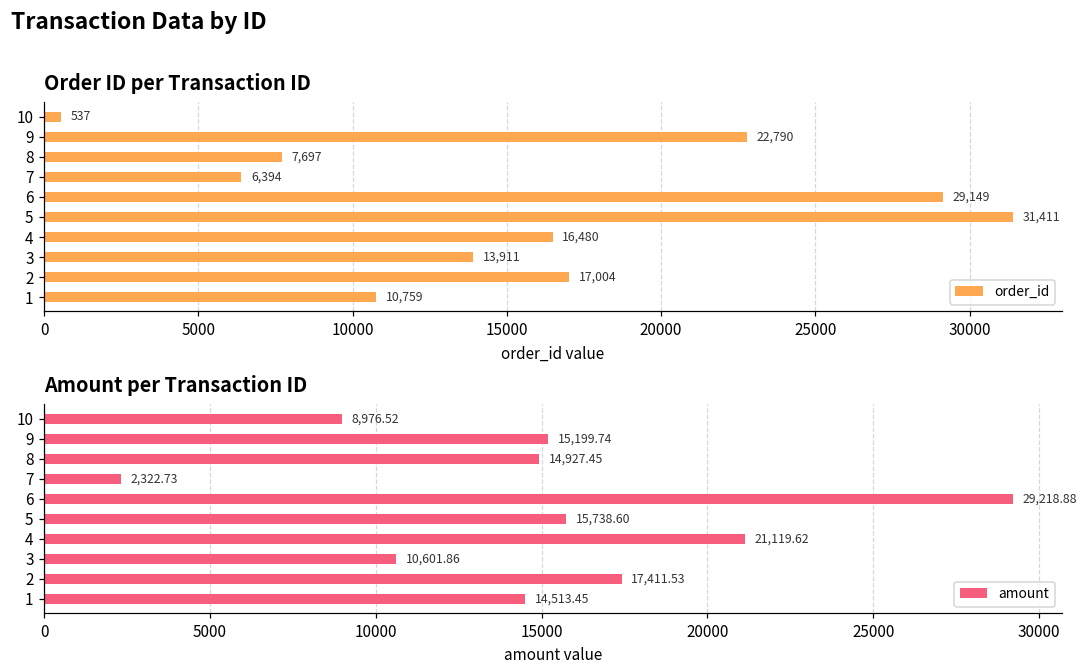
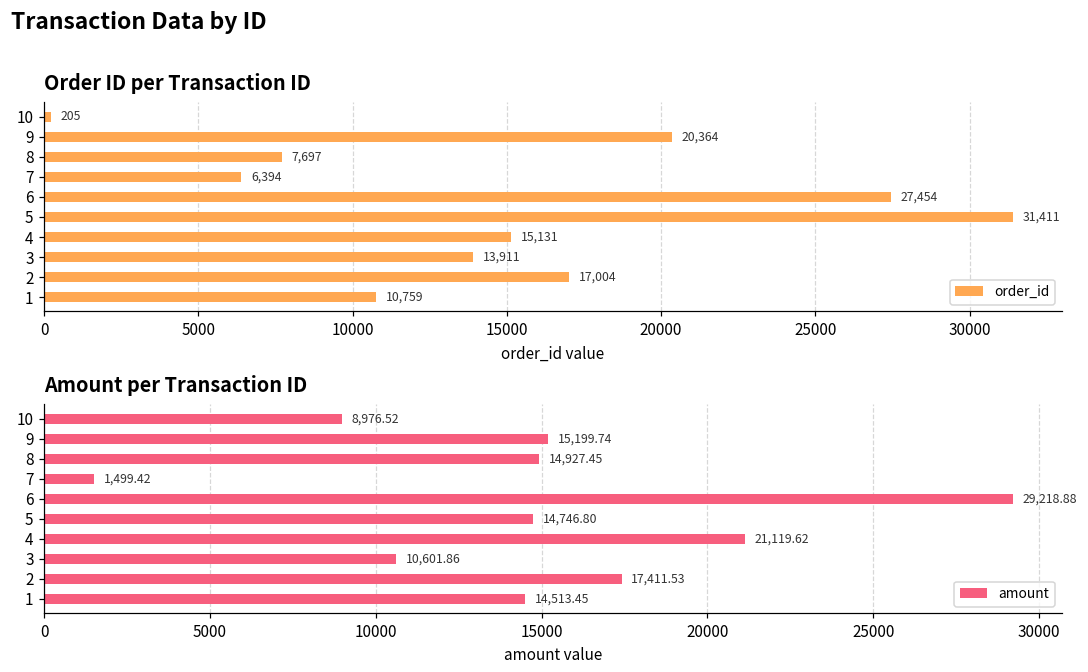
  {
    "Order ID per Transaction ID": {
-     "10": "537",
-     "9": "22,790",
+     "10": "205",
+     "9": "20,364",
      "8": "7,697",
      "7": "6,394",
-     "6": "29,149",
+     "6": "27,454",
      "5": "31,411",
-     "4": "16,480",
+     "4": "15,131",
      "3": "13,911",
      "2": "17,004",
      "1": "10,759"
    },
    "Amount per Transaction ID": {
      "10": "8,976.52",
      "9": "15,199.74",
      "8": "14,927.45",
-     "7": "2,322.73",
+     "7": "1,499.42",
      "6": "29,218.88",
-     "5": "15,738.60",
+     "5": "14,746.80",
      "4": "21,119.62",
      "3": "10,601.86",
      "2": "17,411.53",
      "1": "14,513.45"
    }
  }
